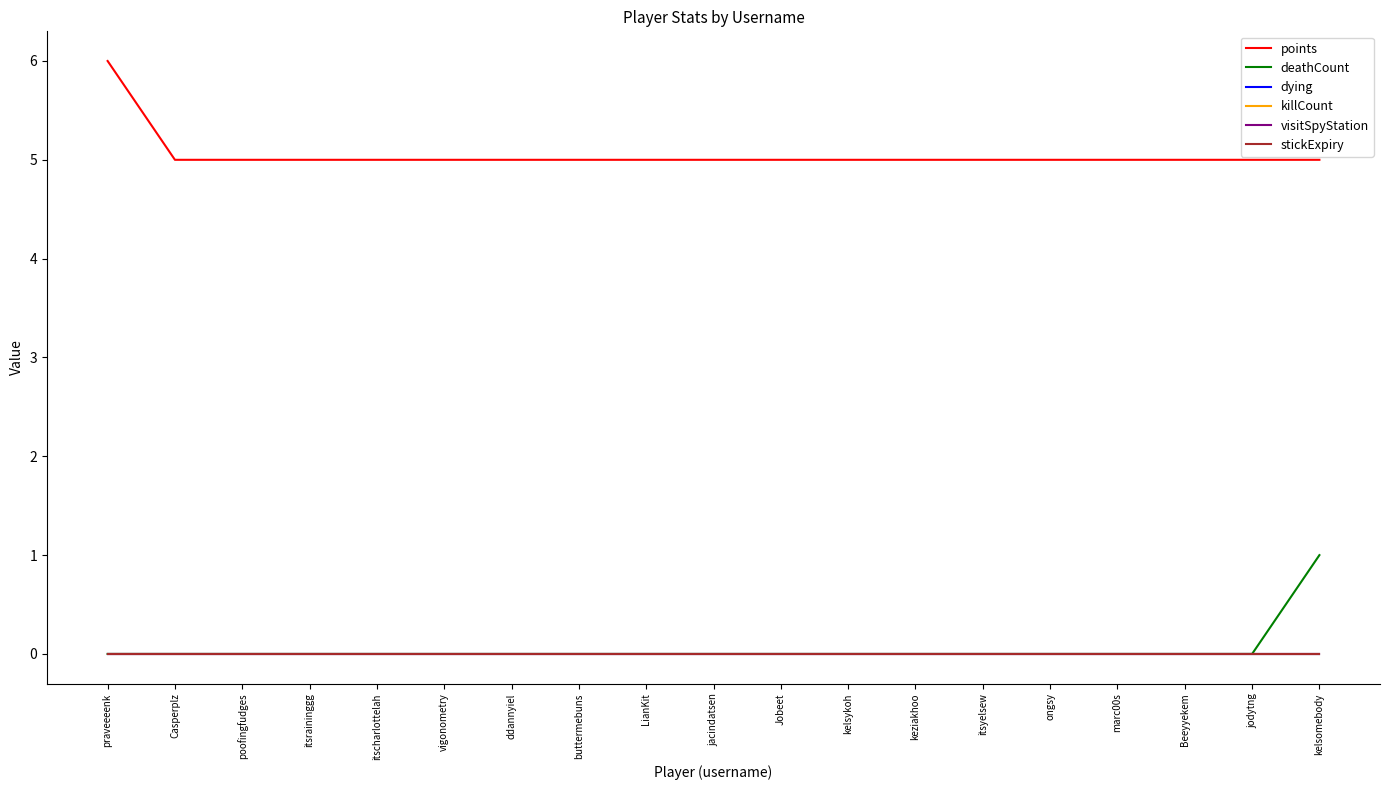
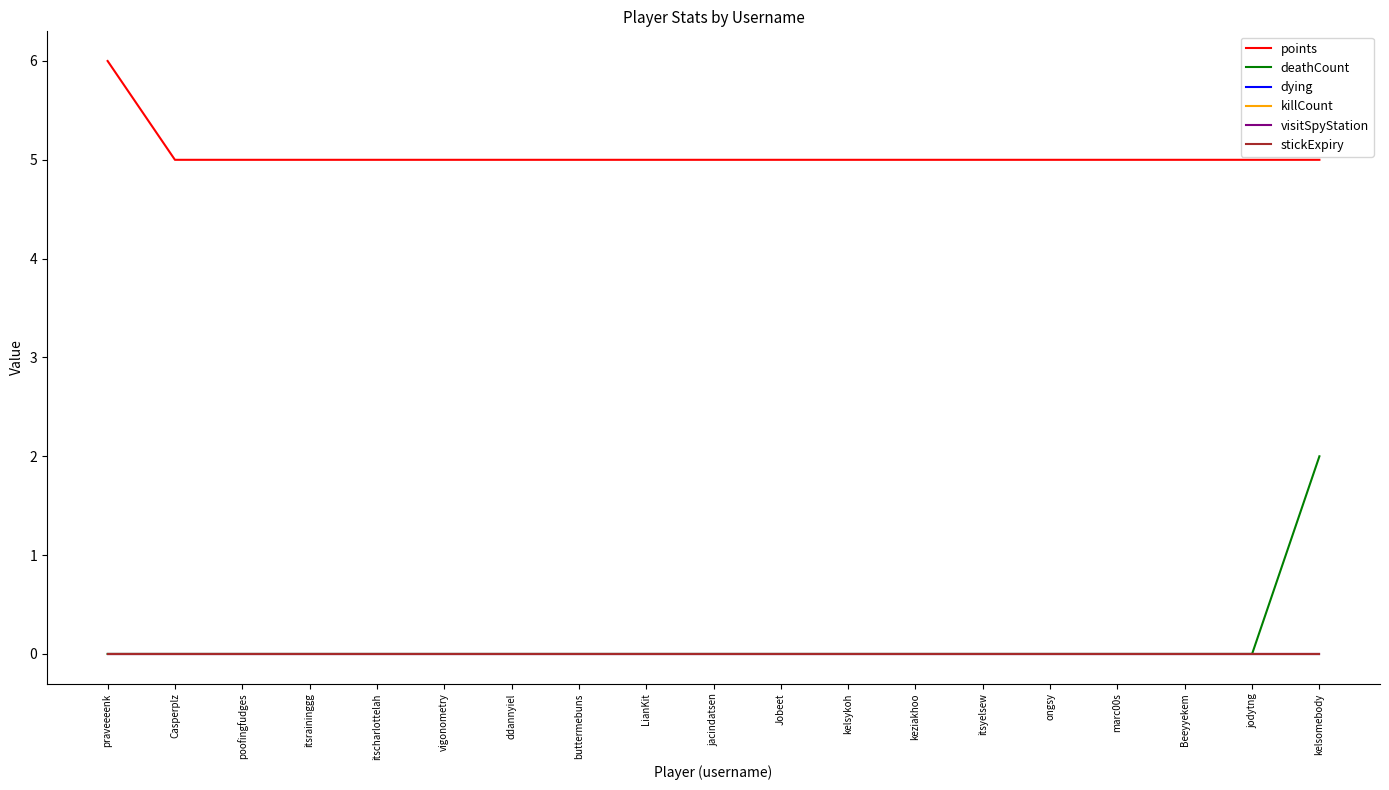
  {
    "points": {
      "praveeeenk": 6,
      "Casperplz": 5,
      "poofingfudges": 5,
      "itsraininggg": 5,
      "itscharlottelah": 5,
      "vigonometry": 5,
      "ddannyiel": 5,
      "buttermebuns": 5,
      "LianKit": 5,
      "jacindatsen": 5,
      "Jobeet": 5,
      "kelsykoh": 5,
      "keziakhoo": 5,
      "itsyelsew": 5,
      "ongsy": 5,
      "marc00s": 5,
      "Beeyyekem": 5,
      "jodytng": 5,
      "kelsomebody": 5
    },
    "deathCount": {
-     "kelsomebody": 1
+     "kelsomebody": 2
    },
    "stickExpiry": {
      "kelsomebody": 0
    }
  }
